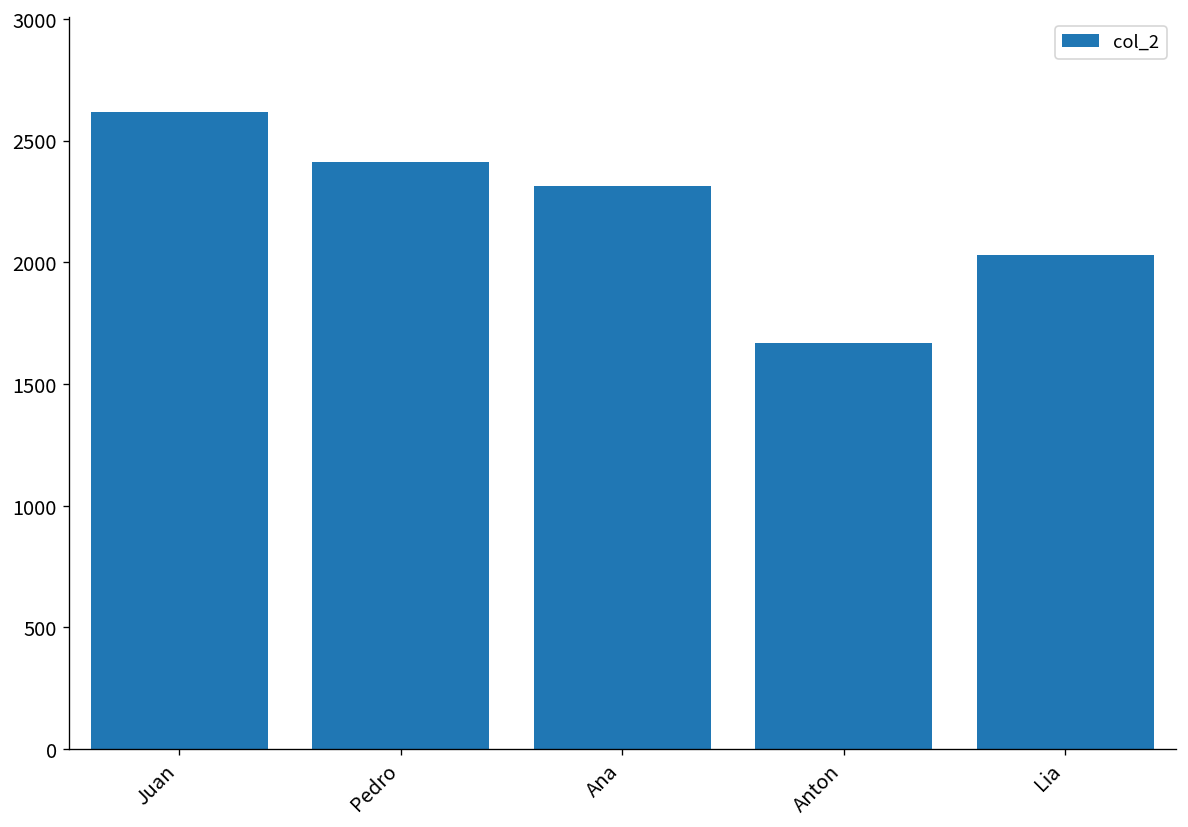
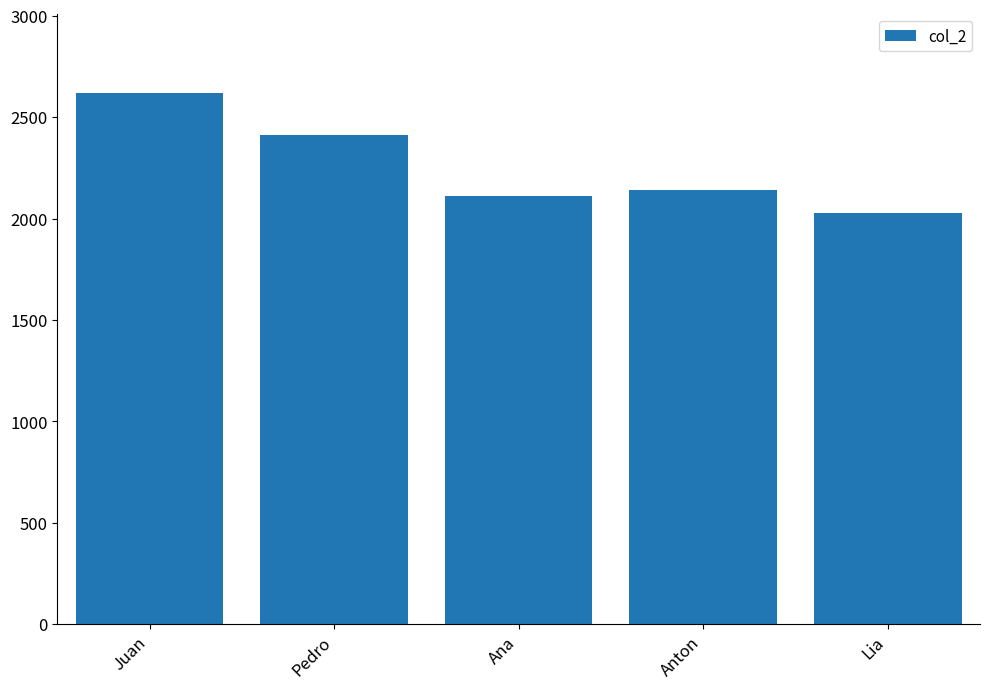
  {
    "Juan": 2620,
    "Pedro": 2410,
-   "Ana": 2310,
-   "Anton": 1670,
+   "Ana": 2110,
+   "Anton": 2140,
    "Lia": 2030
  }
